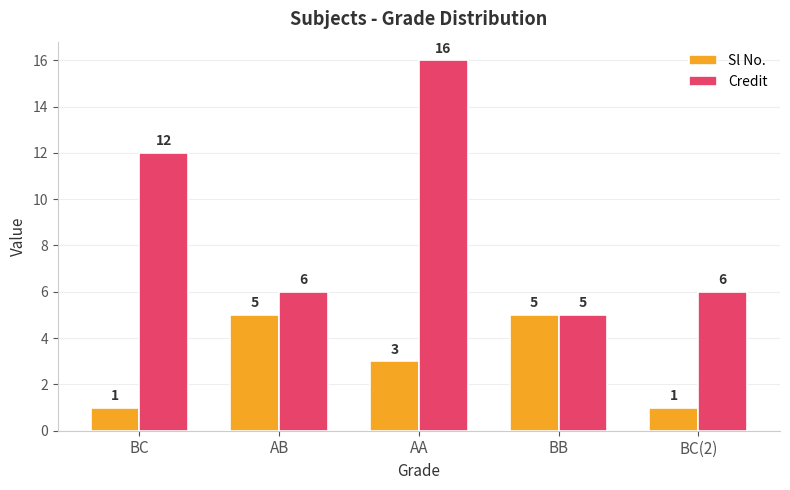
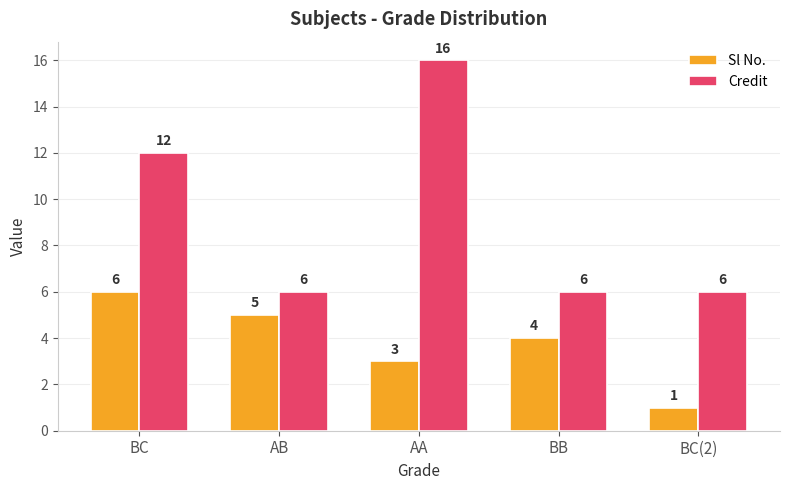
  {
    "Sl No.": {
-     "BC": 1,
+     "BC": 6,
      "AB": 5,
      "AA": 3,
-     "BB": 5,
+     "BB": 4,
      "BC(2)": 1
    },
    "Credit": {
      "BC": 12,
      "AB": 6,
      "AA": 16,
-     "BB": 5,
+     "BB": 6,
      "BC(2)": 6
    }
  }
